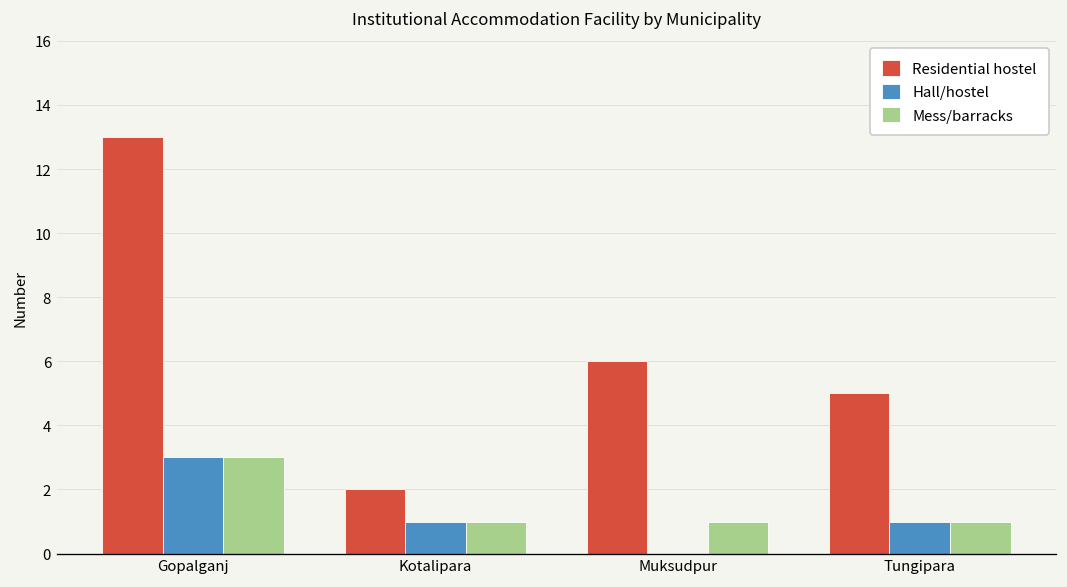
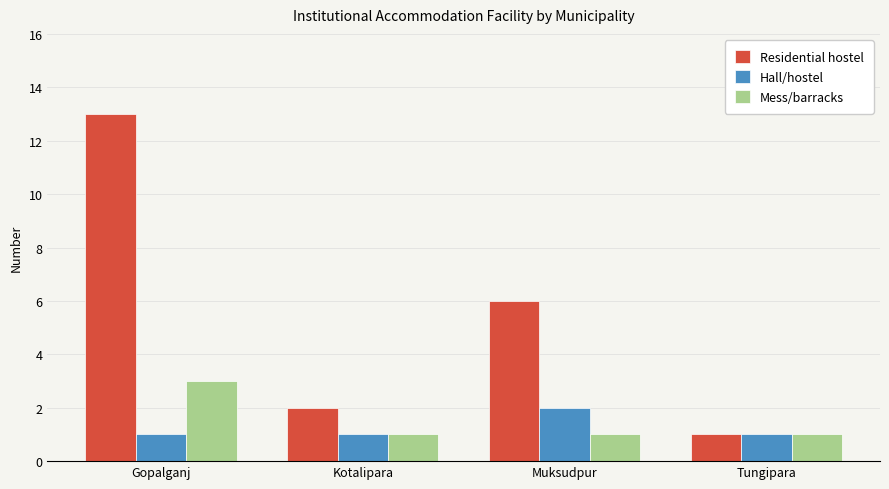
  {
    "Residential hostel": {
      "Gopalganj": 13,
      "Kotalipara": 2,
      "Muksudpur": 6,
-     "Tungipara": 5
+     "Tungipara": 1
    },
    "Hall/hostel": {
-     "Gopalganj": 3,
+     "Gopalganj": 1,
      "Kotalipara": 1,
-     "Muksudpur": 0,
+     "Muksudpur": 2,
      "Tungipara": 1
    },
    "Mess/barracks": {
      "Gopalganj": 3,
      "Kotalipara": 1,
      "Muksudpur": 1,
      "Tungipara": 1
    }
  }
